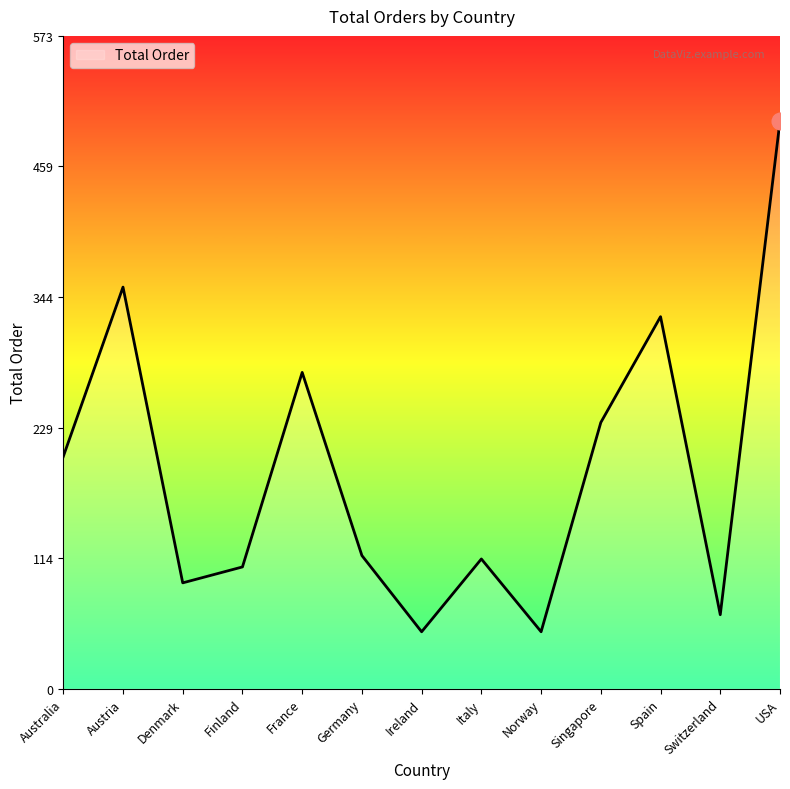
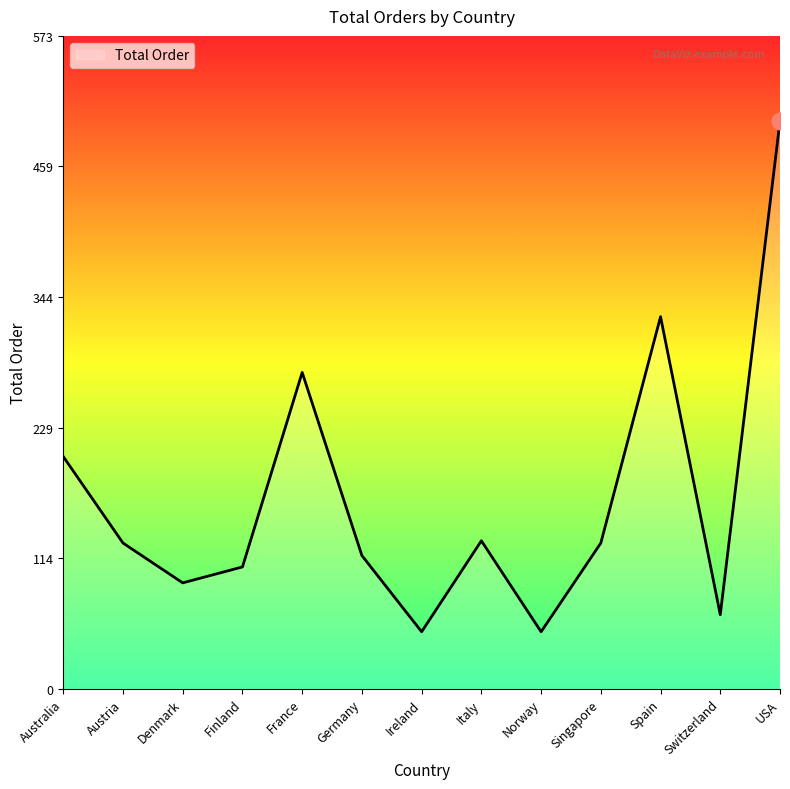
  {
    "Total Order": {
      "Australia": 204,
-     "Austria": 353,
+     "Austria": 128,
      "Denmark": 93,
      "Finland": 107,
      "France": 278,
      "Germany": 117,
      "Ireland": 50,
-     "Italy": 114,
+     "Italy": 130,
      "Norway": 50,
-     "Singapore": 234,
+     "Singapore": 128,
      "Spain": 327,
      "Switzerland": 65
    }
  }
